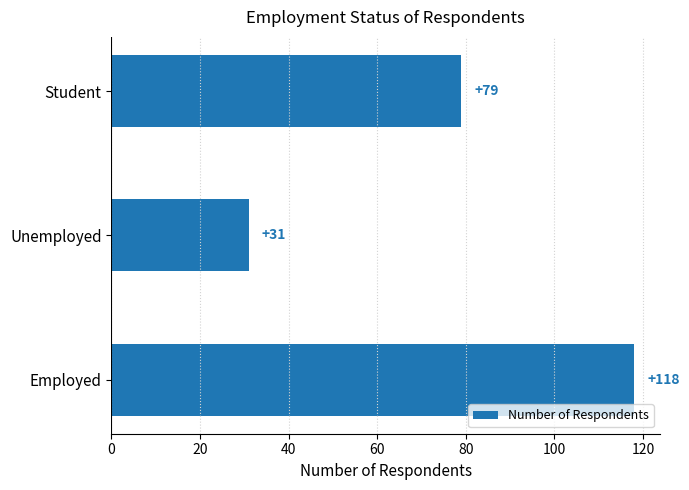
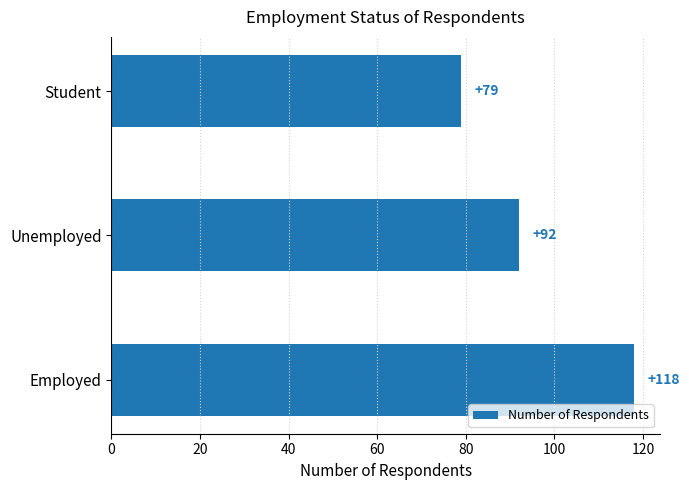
  {
    "Student": "+79",
-   "Unemployed": "+31",
+   "Unemployed": "+92",
    "Employed": "+118"
  }
